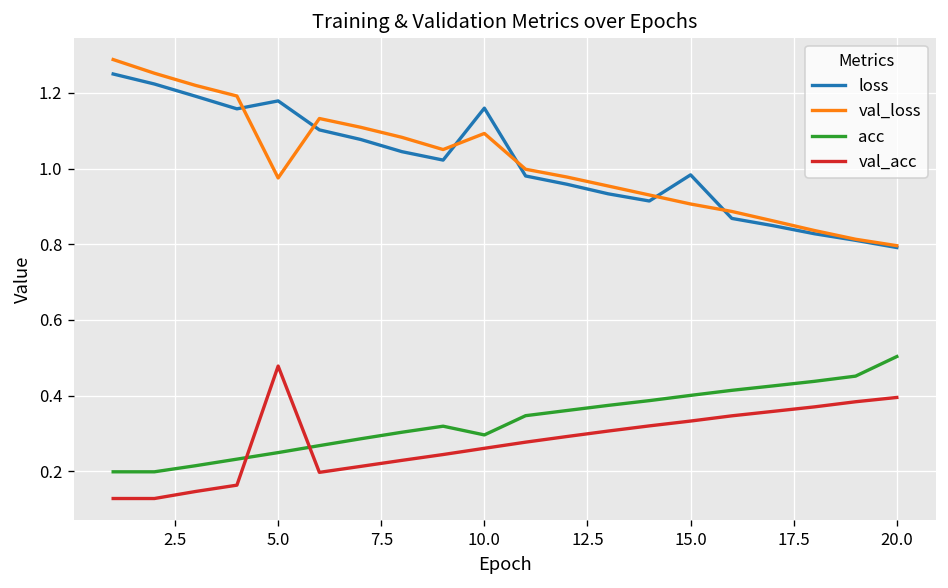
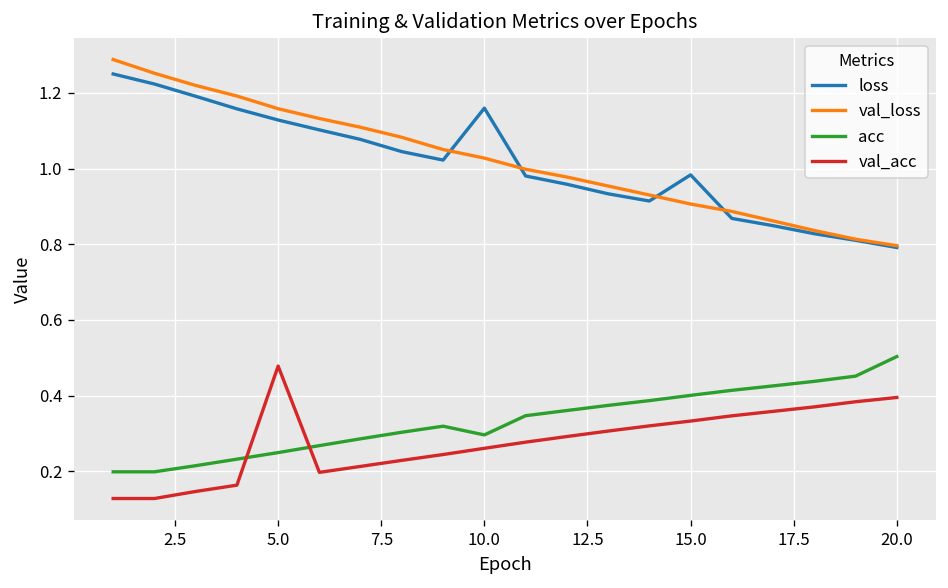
  {
    "loss": {
-     "5.0": 1.18,
+     "5.0": 1.13,
      "10.0": 1.16,
      "15.0": 0.98
    },
    "val_loss": {
-     "5.0": 0.98,
-     "10.0": 1.09,
+     "5.0": 1.16,
+     "10.0": 1.03,
      "15.0": 0.91
    },
    "acc": {
      "5.0": 0.25,
      "10.0": 0.30,
      "15.0": 0.40,
      "20.0": 0.50
    },
    "val_acc": {
      "5.0": 0.48,
      "10.0": 0.26,
      "15.0": 0.33,
      "20.0": 0.39
    }
  }
